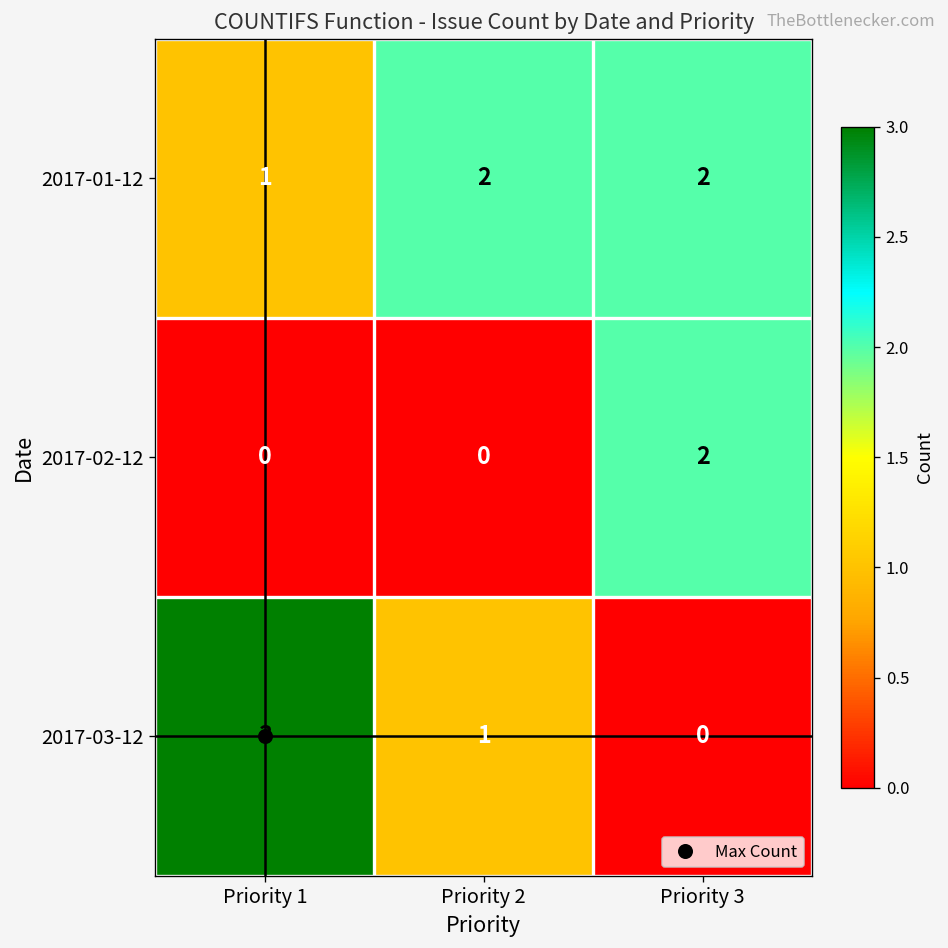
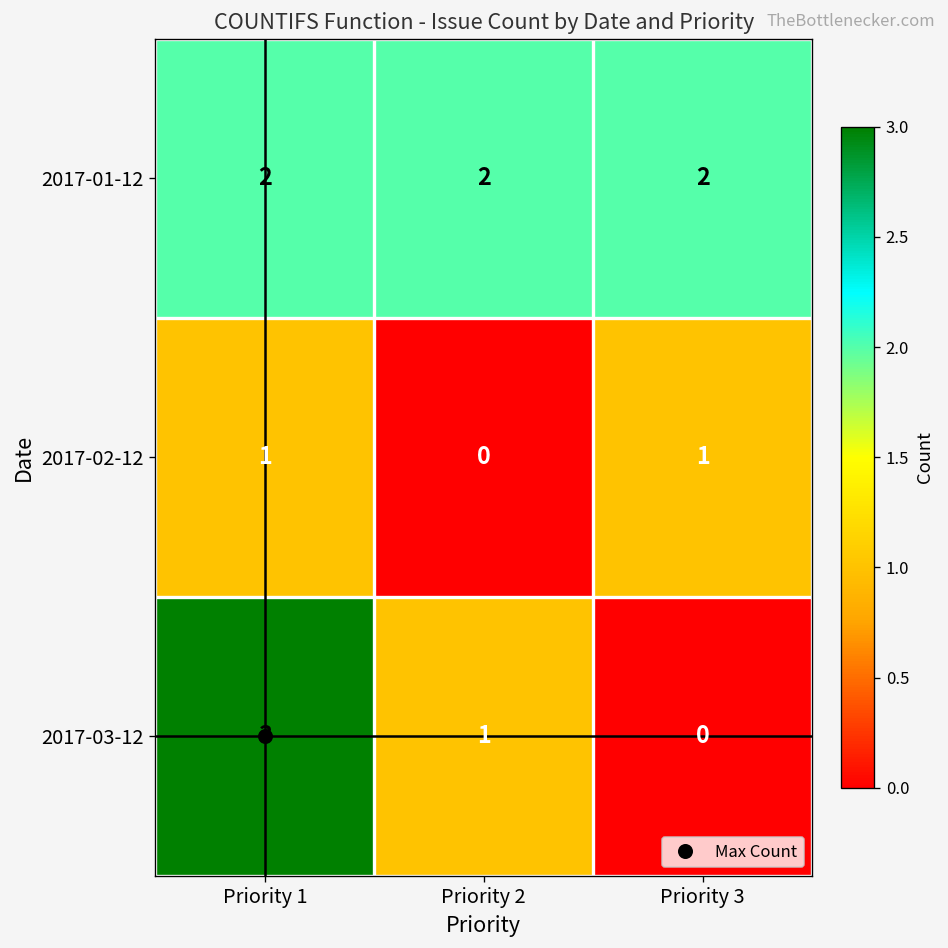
  {
    "2017-01-12": {
-     "Priority 1": 1,
+     "Priority 1": 2,
      "Priority 2": 2,
      "Priority 3": 2
    },
    "2017-02-12": {
-     "Priority 1": 0,
+     "Priority 1": 1,
      "Priority 2": 0,
-     "Priority 3": 2
+     "Priority 3": 1
    },
    "2017-03-12": {
      "Priority 2": 1,
      "Priority 3": 0
    }
  }
